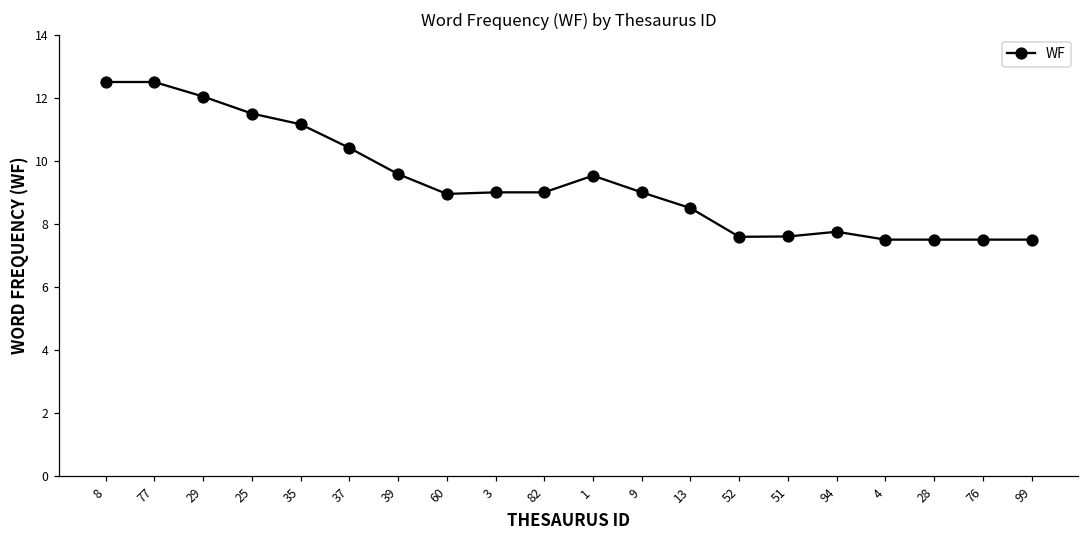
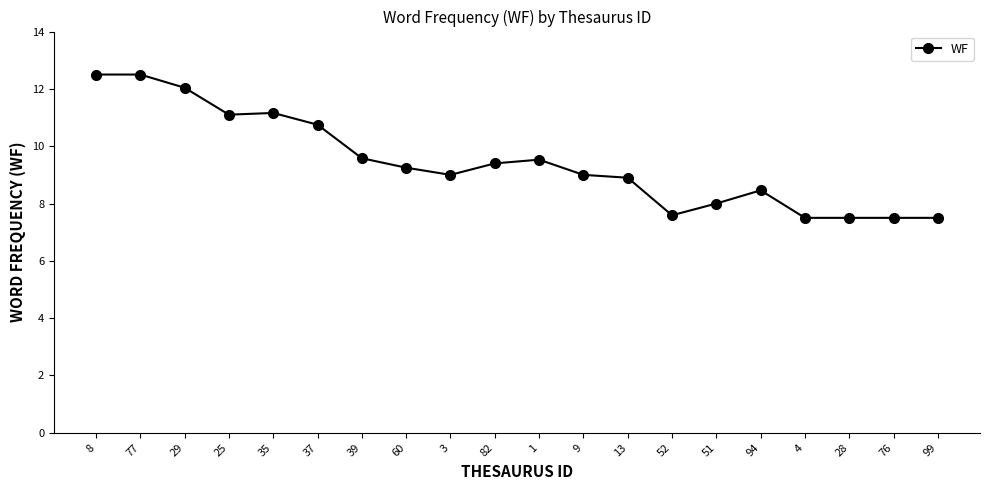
  {
    "8": 12.5,
    "77": 12.5,
    "29": 12.0,
-   "25": 11.5,
+   "25": 11.1,
    "35": 11.2,
-   "37": 10.4,
+   "37": 10.8,
    "39": 9.6,
-   "60": 9.0,
+   "60": 9.3,
    "3": 9.0,
-   "82": 9.0,
+   "82": 9.4,
    "1": 9.5,
    "9": 9.0,
-   "13": 8.5,
+   "13": 8.9,
    "52": 7.6,
-   "51": 7.6,
-   "94": 7.8,
+   "51": 8.0,
+   "94": 8.5,
    "4": 7.5,
    "28": 7.5,
    "76": 7.5,
    "99": 7.5
  }
